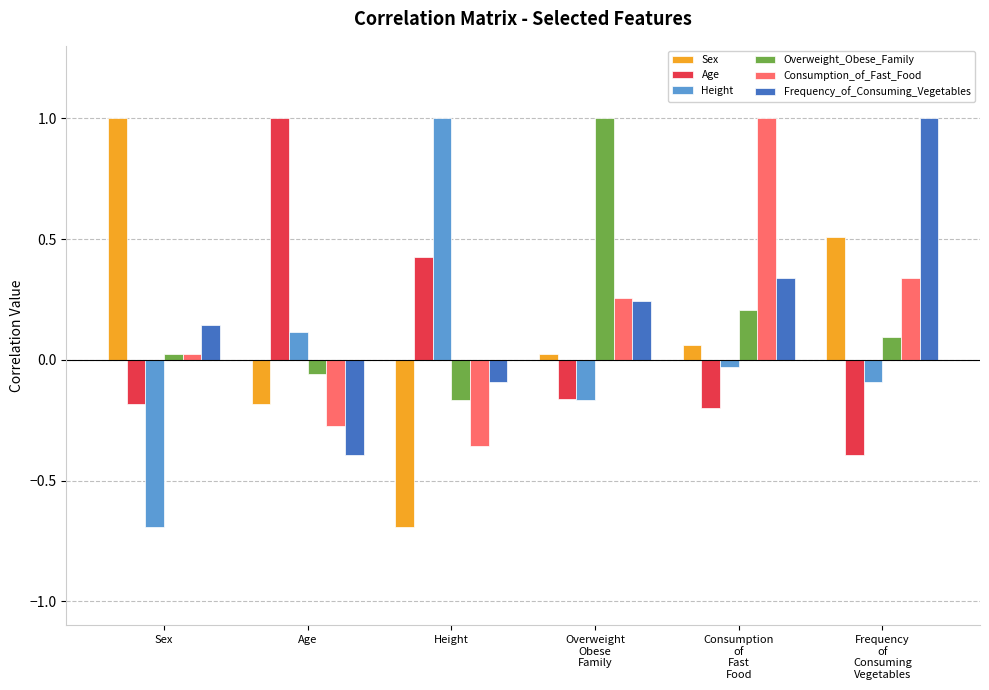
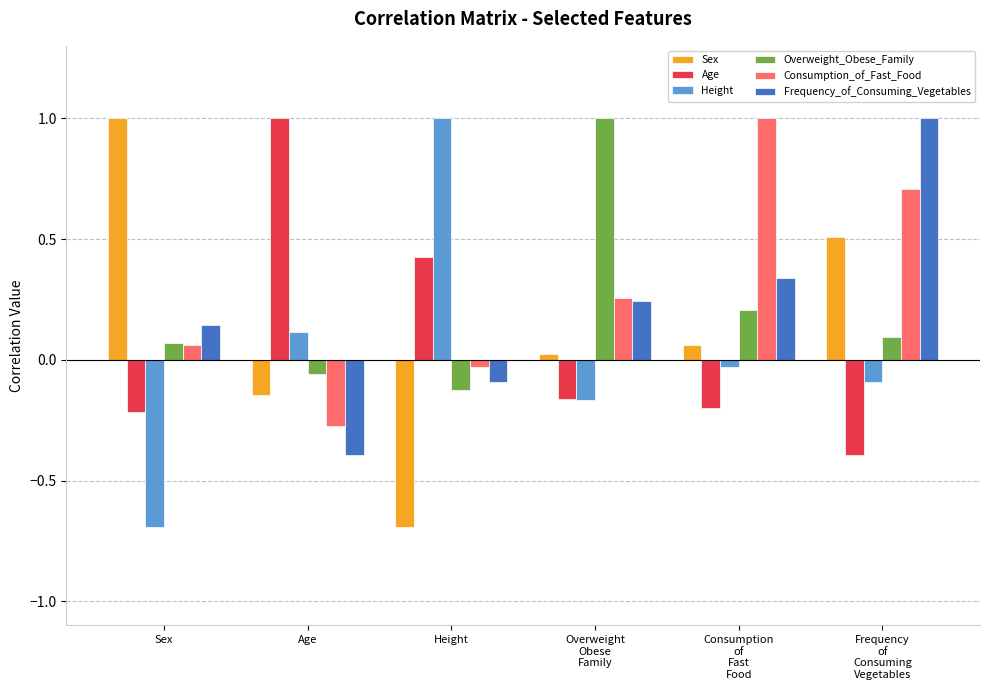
  {
    "Sex": {
      "Sex": 1.00,
-     "Age": -0.18,
+     "Age": -0.15,
      "Height": -0.69,
      "Overweight Obese Family": 0.03,
      "Consumption of Fast Food": 0.06,
      "Frequency of Consuming Vegetables": 0.51
    },
    "Age": {
-     "Sex": -0.18,
+     "Sex": -0.22,
      "Age": 1.00,
      "Height": 0.43,
      "Overweight Obese Family": -0.16,
      "Consumption of Fast Food": -0.20,
      "Frequency of Consuming Vegetables": -0.39
    },
    "Overweight_Obese_Family": {
-     "Sex": 0.03,
+     "Sex": 0.07,
      "Age": -0.06,
-     "Height": -0.17,
+     "Height": -0.12,
      "Overweight Obese Family": 1.00,
      "Consumption of Fast Food": 0.21,
      "Frequency of Consuming Vegetables": 0.09
    },
    "Consumption_of_Fast_Food": {
-     "Sex": 0.02,
+     "Sex": 0.06,
      "Age": -0.27,
-     "Height": -0.36,
+     "Height": -0.03,
      "Overweight Obese Family": 0.26,
      "Consumption of Fast Food": 1.00,
-     "Frequency of Consuming Vegetables": 0.34
+     "Frequency of Consuming Vegetables": 0.71
    }
  }
